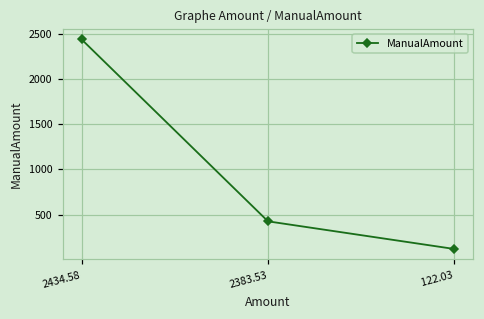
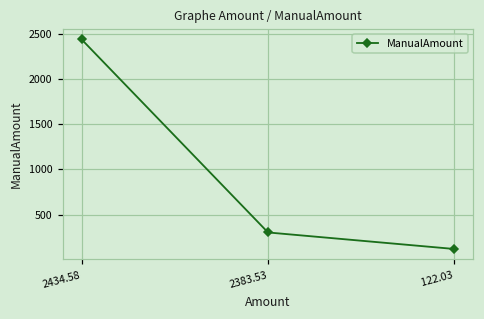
  {
    "2434.58": 2400,
-   "2383.53": 400,
+   "2383.53": 300,
    "122.03": 100
  }
